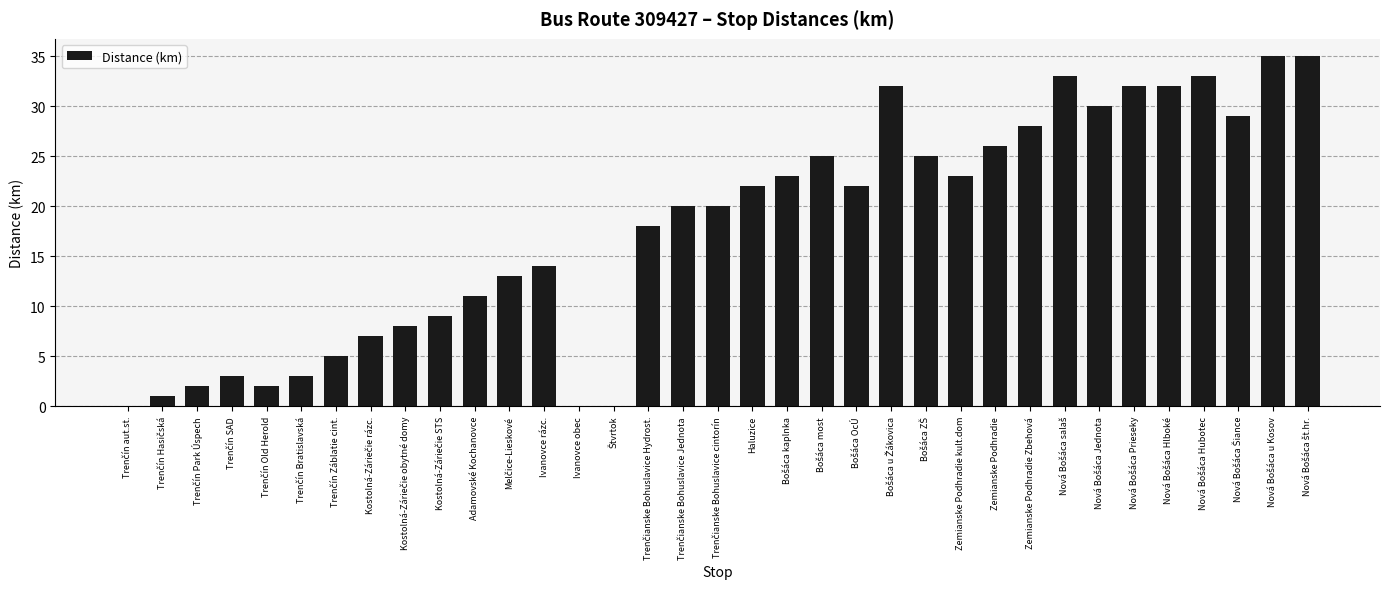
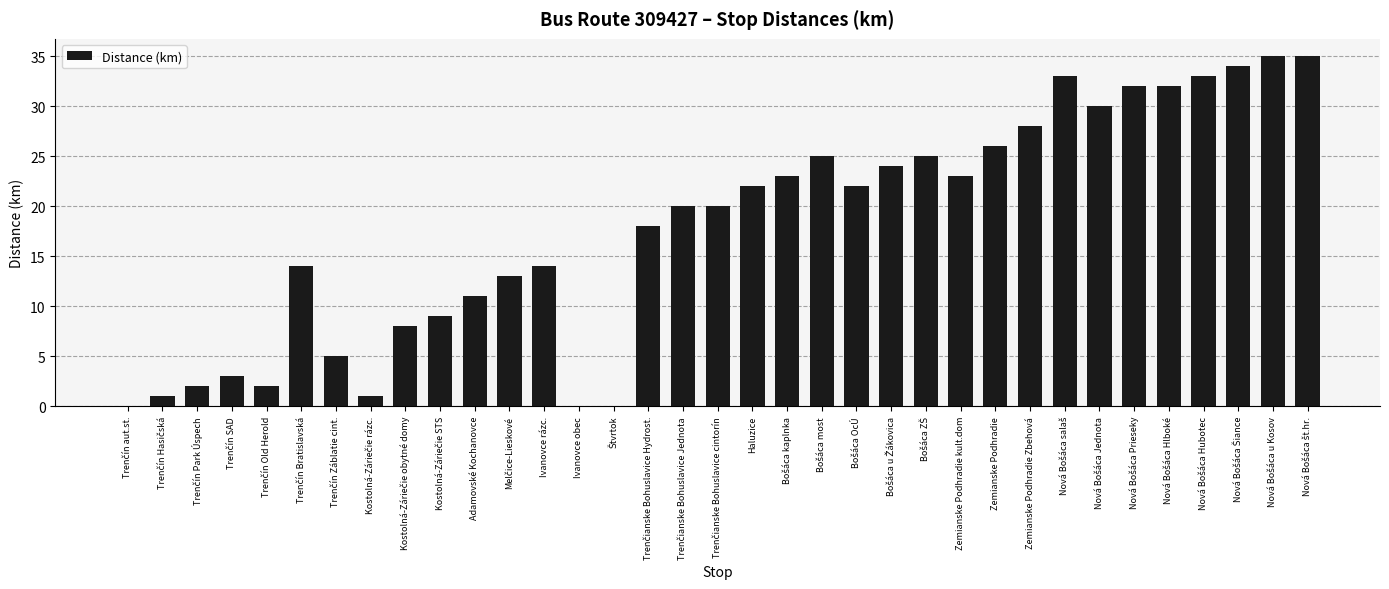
  {
    "Trenčín aut.st.": 0,
    "Trenčín Hasičská": 1,
    "Trenčín Park Úspech": 2,
    "Trenčín SAD": 3,
    "Trenčín Old Herold": 2,
-   "Trenčín Bratislavská": 3,
+   "Trenčín Bratislavská": 14,
    "Trenčín Záblatie cint.": 5,
-   "Kostolná-Záriečie rázc.": 7,
+   "Kostolná-Záriečie rázc.": 1,
    "Kostolná-Záriečie obytné domy": 8,
    "Kostolná-Záriečie STS": 9,
    "Adamovské Kochanovce": 11,
    "Melčice-Lieskové": 13,
    "Ivanovce rázc.": 14,
    "Ivanovce obec": 0,
    "Štvrtok": 0,
    "Trenčianske Bohuslavice Hydrost.": 18,
    "Trenčianske Bohuslavice Jednota": 20,
    "Trenčianske Bohuslavice cintorín": 20,
    "Haluzice": 22,
    "Bošáca kaplnka": 23,
    "Bošáca most": 25,
    "Bošáca OcÚ": 22,
-   "Bošáca u Žákovica": 32,
+   "Bošáca u Žákovica": 24,
    "Bošáca ZŠ": 25,
    "Zemianske Podhradie kult.dom": 23,
    "Zemianske Podhradie": 26,
    "Zemianske Podhradie Zbehová": 28,
    "Nová Bošáca salaš": 33,
    "Nová Bošáca Jednota": 30,
    "Nová Bošáca Prieseky": 32,
    "Nová Bošáca Hlboké": 32,
    "Nová Bošáca Hubotec": 33,
-   "Nová Bošáca Šiance": 29,
+   "Nová Bošáca Šiance": 34,
    "Nová Bošáca u Kosov": 35,
    "Nová Bošáca št.hr.": 35
  }
